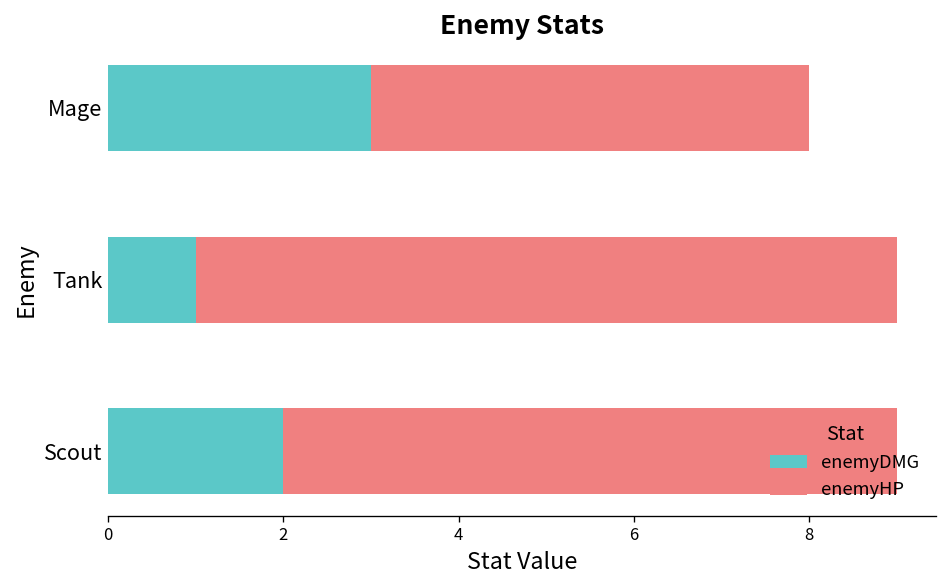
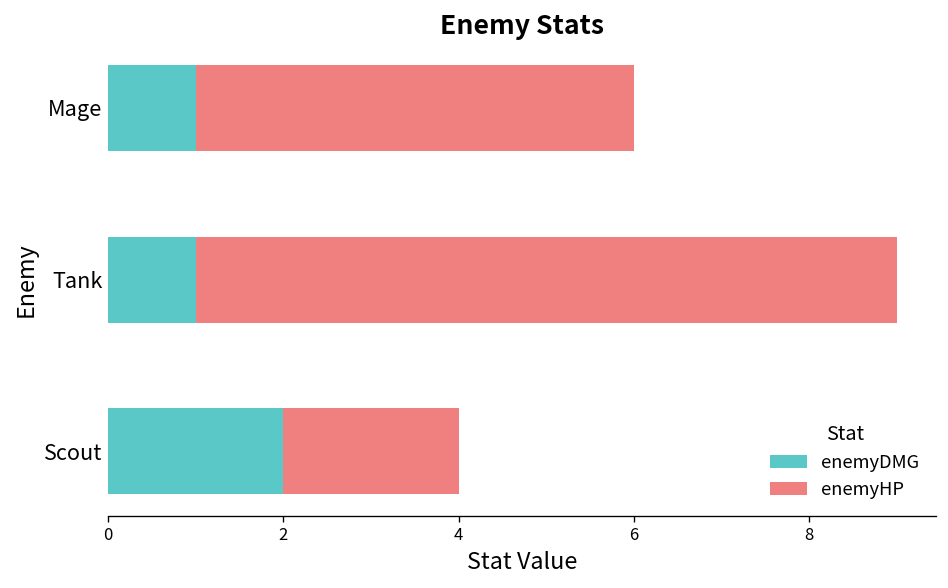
  {
    "enemyDMG": {
-     "Mage": 3,
+     "Mage": 1,
      "Tank": 1,
      "Scout": 2
    },
    "enemyHP": {
      "Mage": 5,
      "Tank": 8,
-     "Scout": 7
+     "Scout": 2
    }
  }
